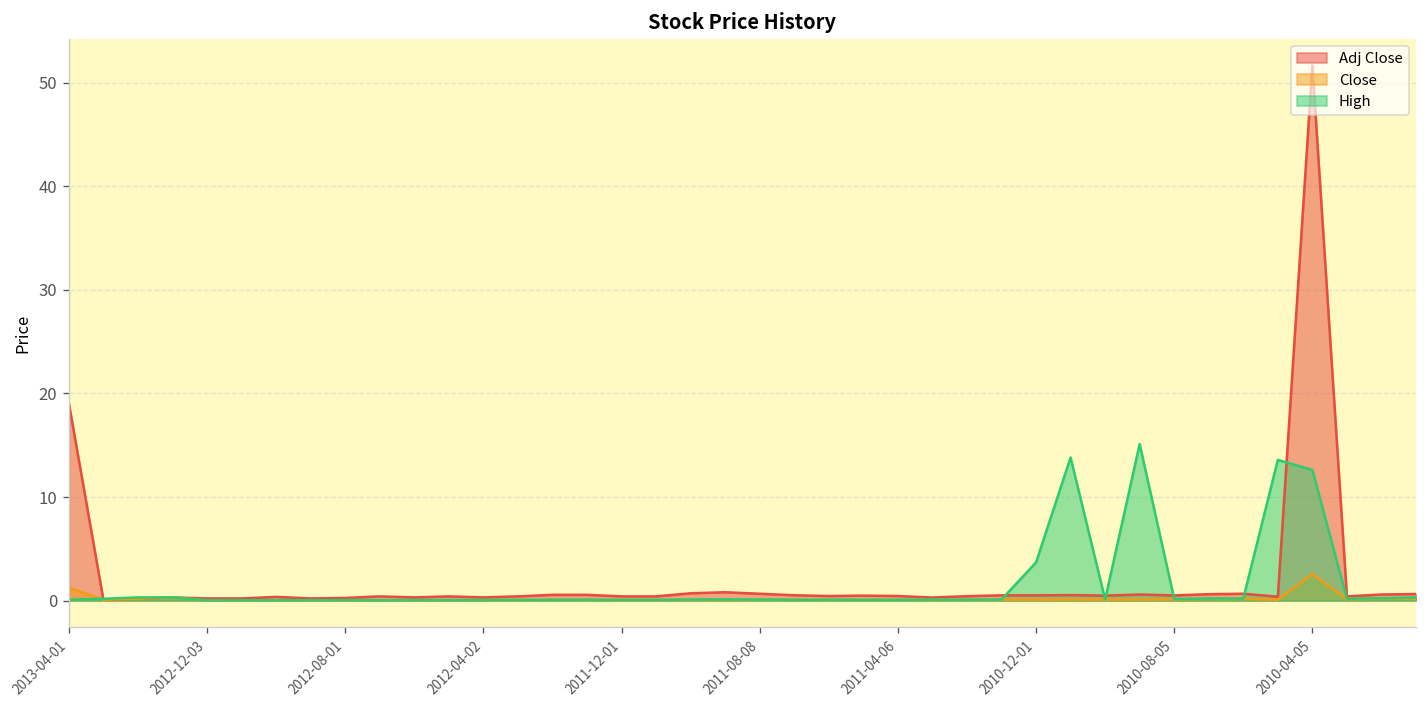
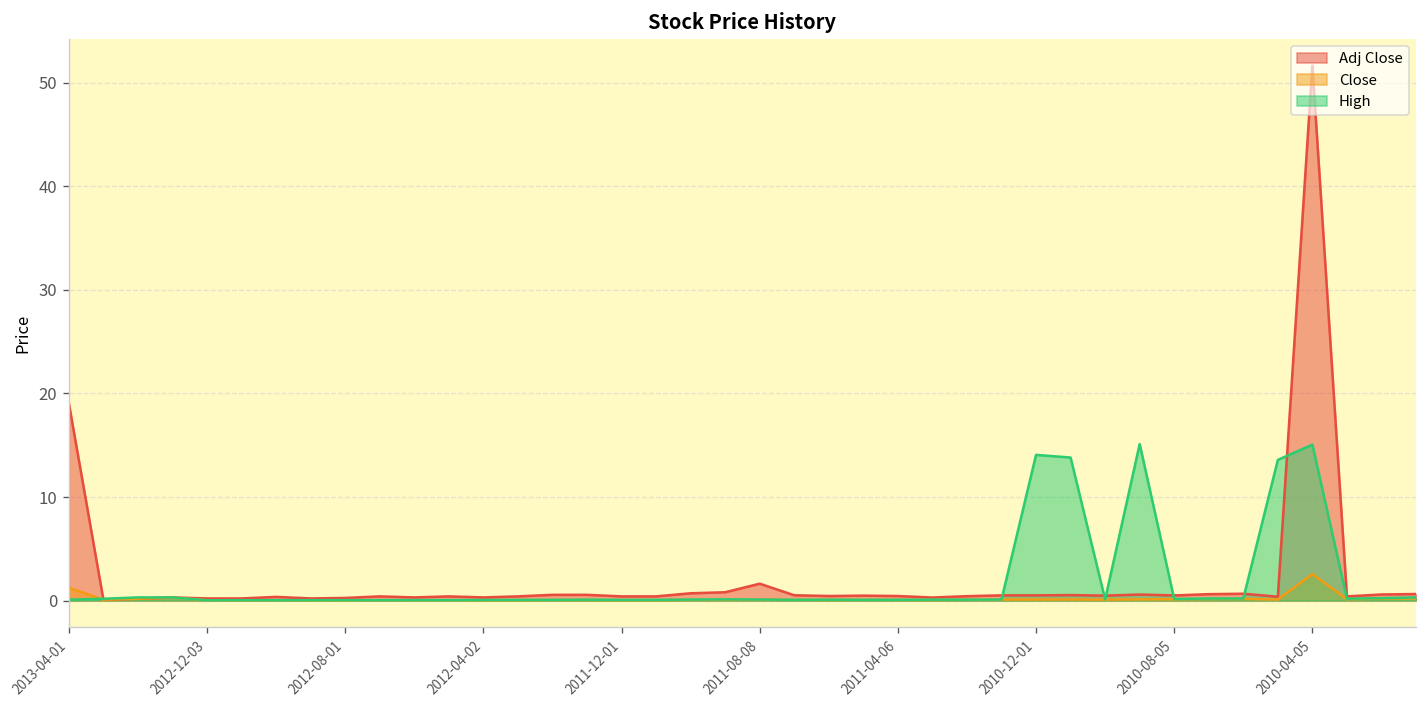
  {
    "Adj Close": {
      "2013-04-01": 19,
      "2011-12-01": 0,
-     "2011-08-08": 1,
+     "2011-08-08": 2,
      "2011-04-06": 0,
      "2010-12-01": 0,
      "2010-08-05": 0
    },
    "Close": {
      "2013-04-01": 1,
      "2010-12-01": 0,
      "2010-04-05": 3
    },
    "High": {
      "2013-04-01": 0,
-     "2010-12-01": 4,
-     "2010-04-05": 13
+     "2010-12-01": 14,
+     "2010-04-05": 15
    }
  }
